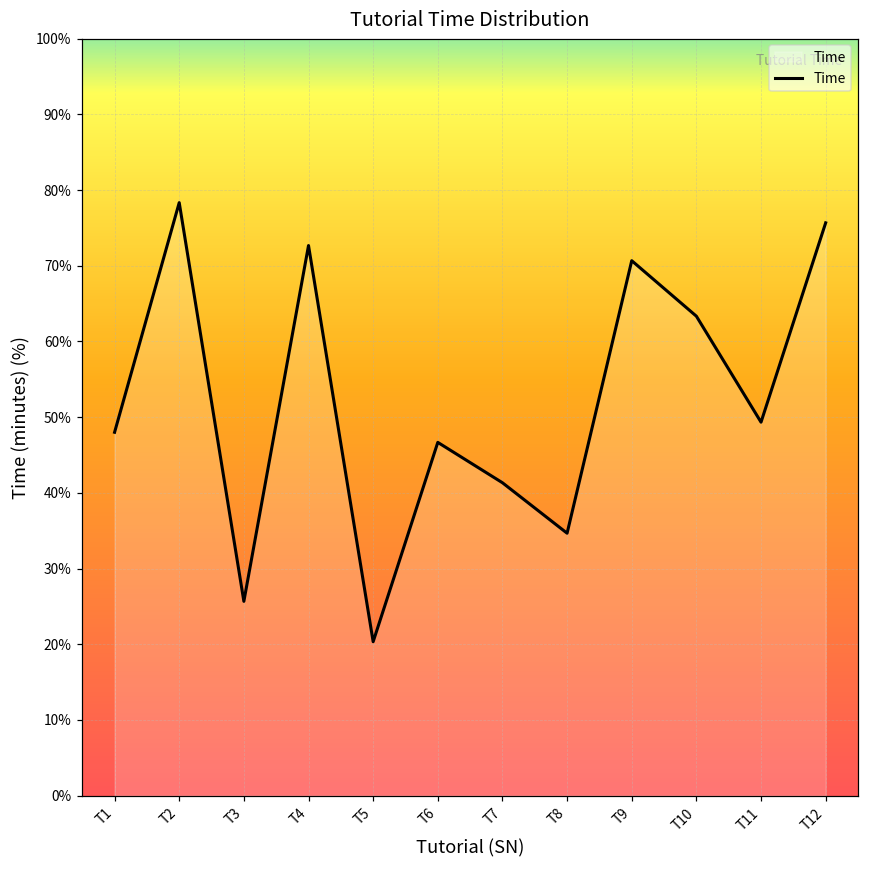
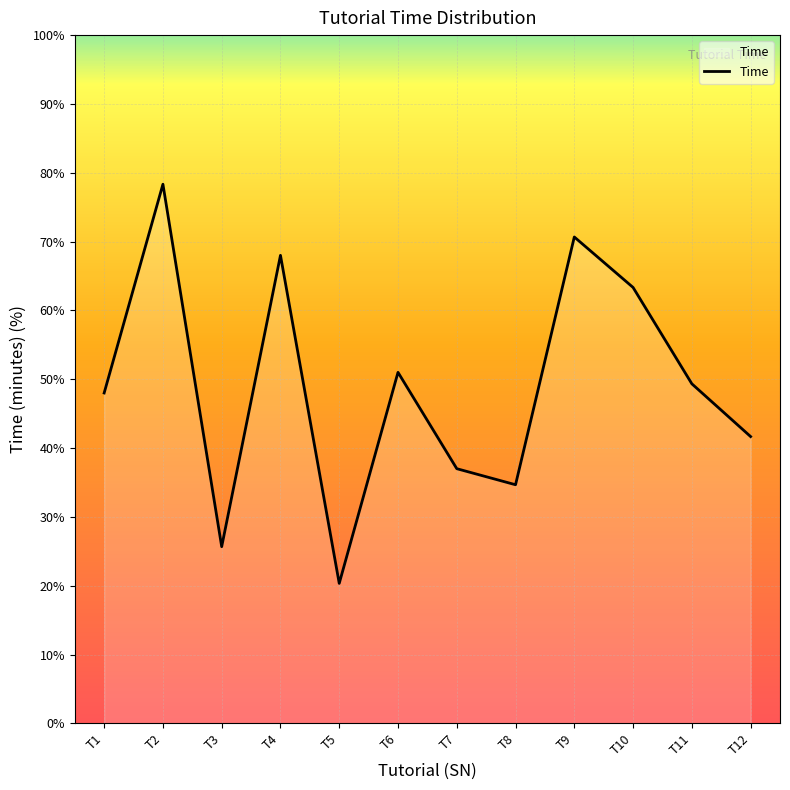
  {
    "T1": "48%",
    "T2": "78%",
    "T3": "26%",
-   "T4": "73%",
+   "T4": "68%",
    "T5": "20%",
-   "T6": "47%",
-   "T7": "41%",
+   "T6": "51%",
+   "T7": "37%",
    "T8": "35%",
    "T9": "71%",
    "T10": "63%",
    "T11": "49%",
-   "T12": "76%"
+   "T12": "42%"
  }
